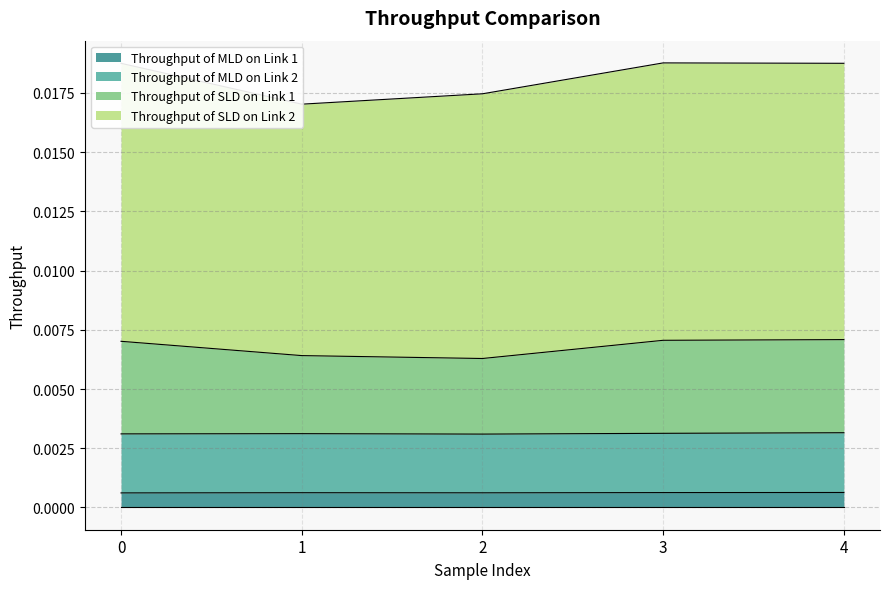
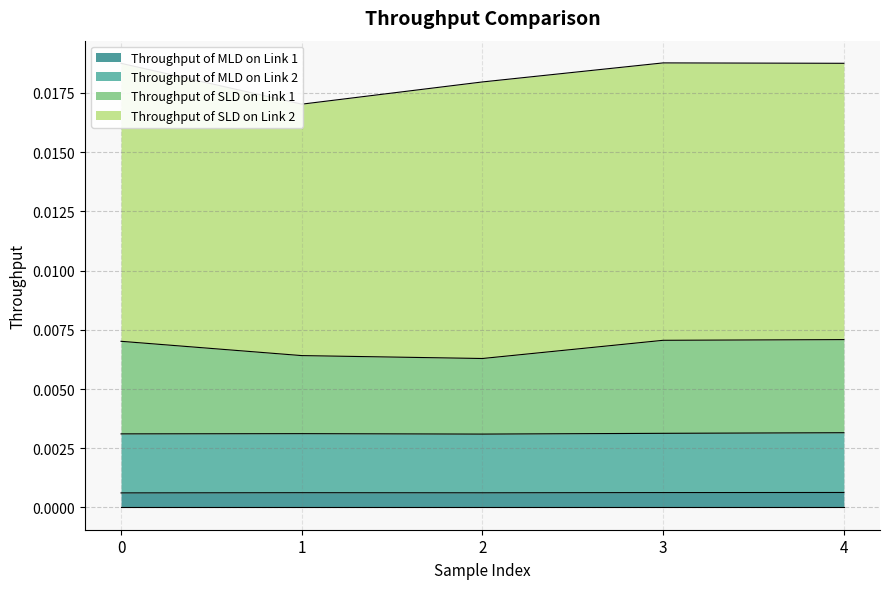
  {
    "Throughput of SLD on Link 1": {
      "0": 0.0039,
      "1": 0.0033,
      "2": 0.0032,
      "3": 0.0039,
      "4": 0.0039
    },
    "Throughput of SLD on Link 2": {
-     "2": 0.0112,
+     "2": 0.0117,
      "3": 0.0117,
      "4": 0.0117
    }
  }
